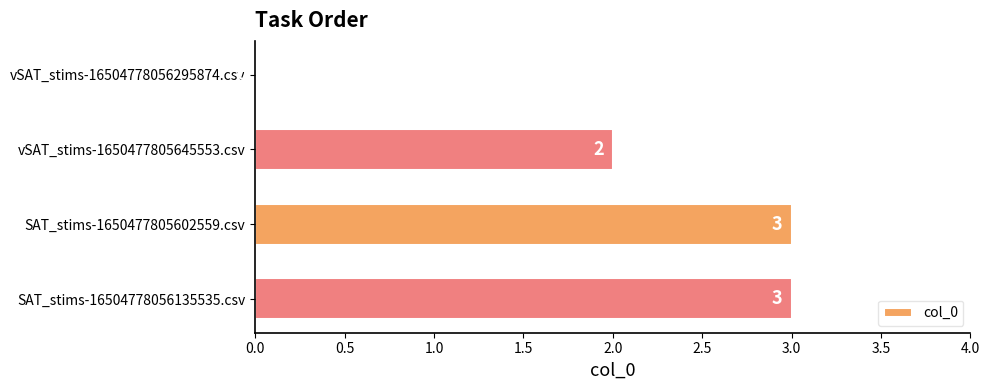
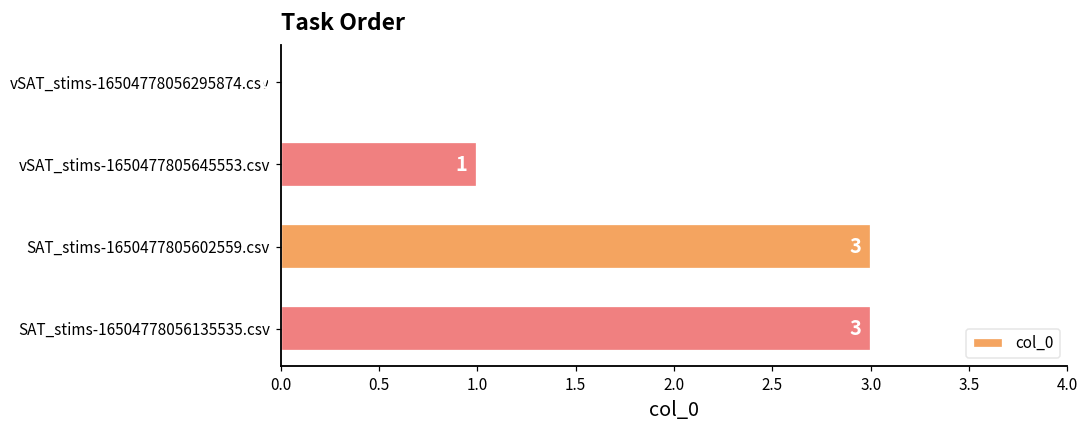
  {
-   "vSAT_stims-1650477805645553.csv": 2,
+   "vSAT_stims-1650477805645553.csv": 1,
    "SAT_stims-1650477805602559.csv": 3,
    "SAT_stims-16504778056135535.csv": 3
  }
